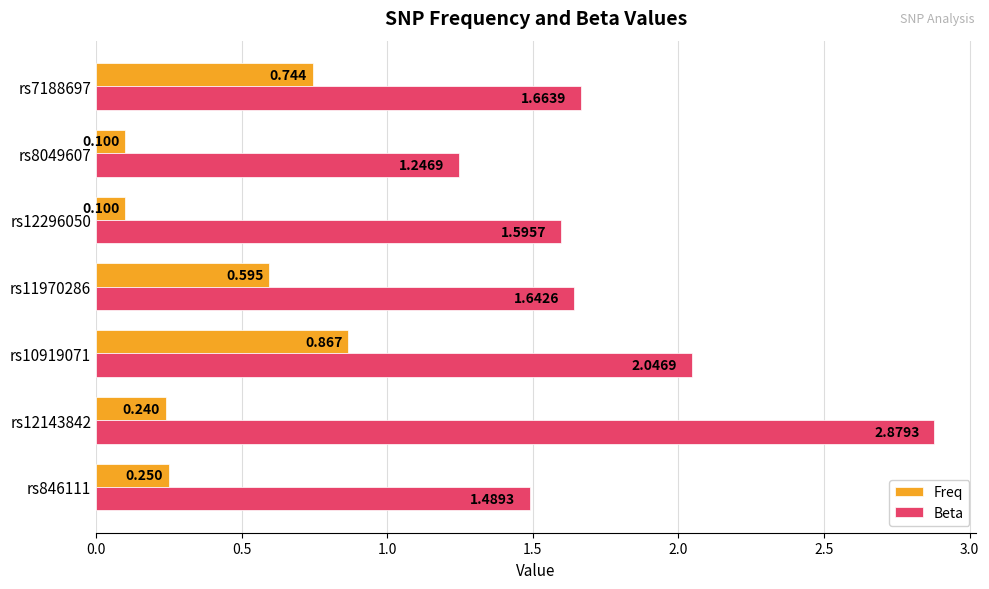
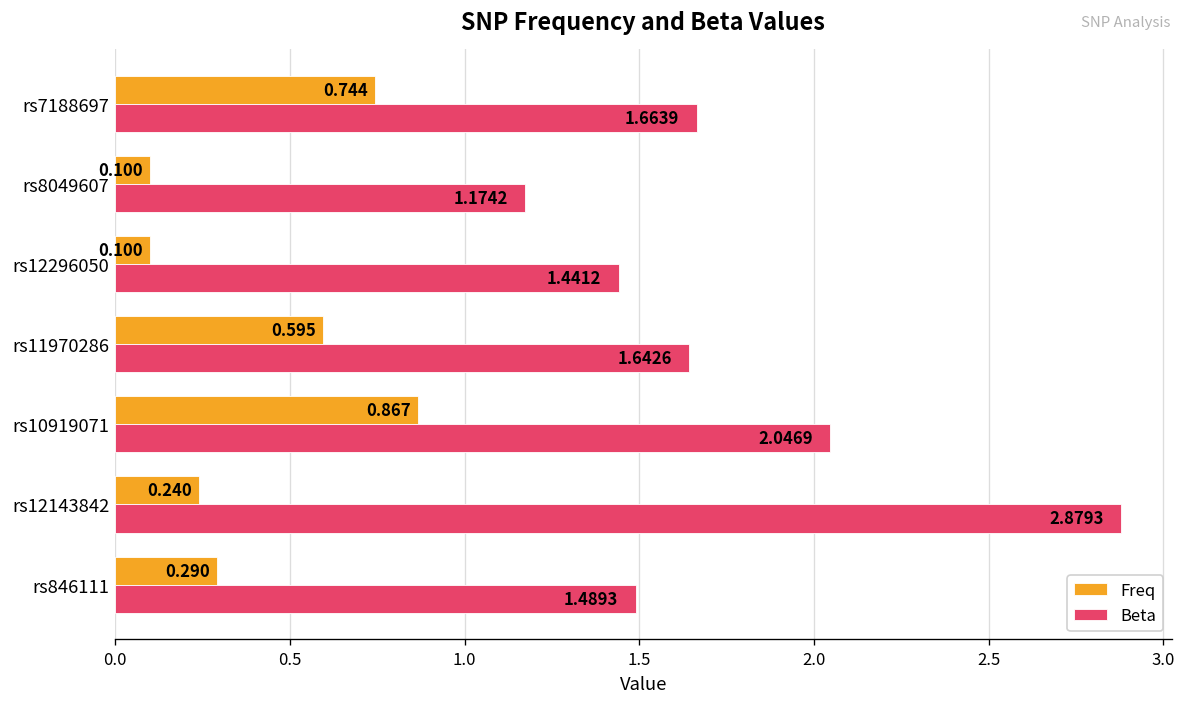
  {
    "Freq": {
      "rs7188697": 0.744,
      "rs8049607": 0.100,
      "rs12296050": 0.100,
      "rs11970286": 0.595,
      "rs10919071": 0.867,
      "rs12143842": 0.240,
-     "rs846111": 0.250
+     "rs846111": 0.290
    },
    "Beta": {
      "rs7188697": 1.6639,
-     "rs8049607": 1.2469,
-     "rs12296050": 1.5957,
+     "rs8049607": 1.1742,
+     "rs12296050": 1.4412,
      "rs11970286": 1.6426,
      "rs10919071": 2.0469,
      "rs12143842": 2.8793,
      "rs846111": 1.4893
    }
  }
